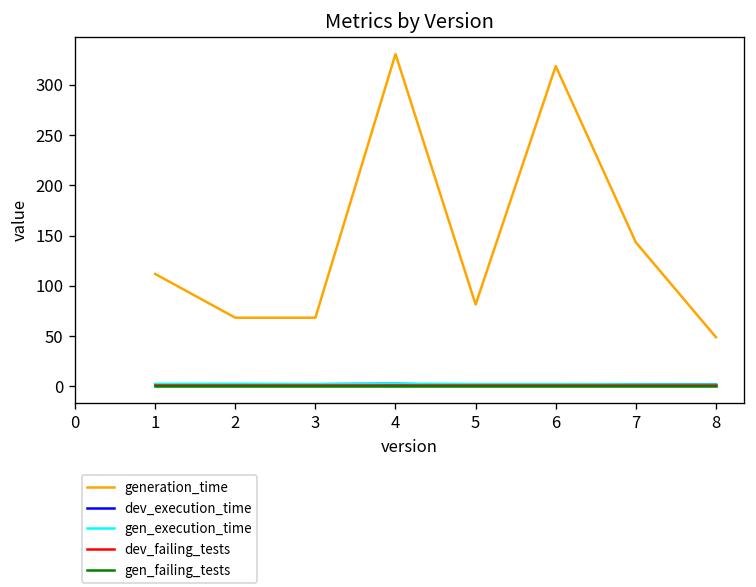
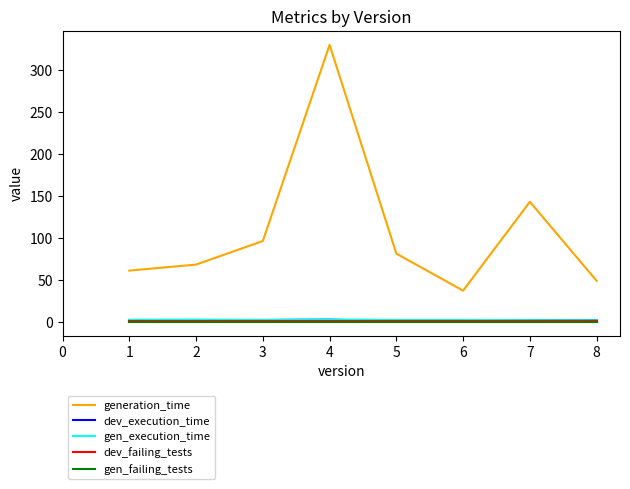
  {
    "generation_time": {
-     "1": 110,
+     "1": 60,
      "2": 70,
-     "3": 70,
+     "3": 100,
      "4": 330,
      "5": 80,
-     "6": 320,
+     "6": 40,
      "7": 140,
      "8": 50
    }
  }
